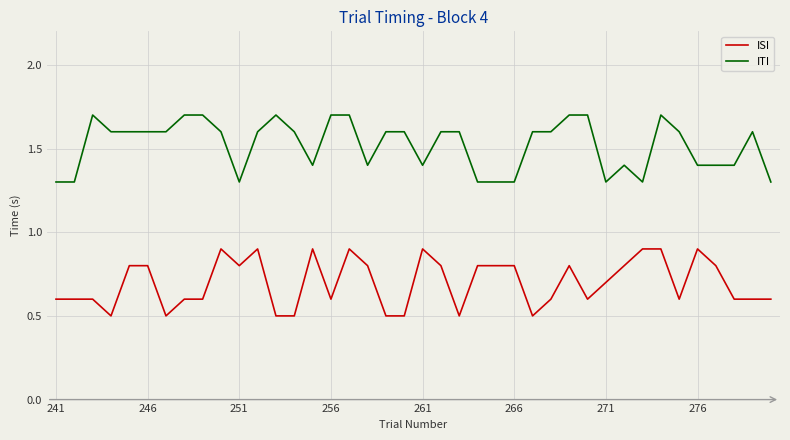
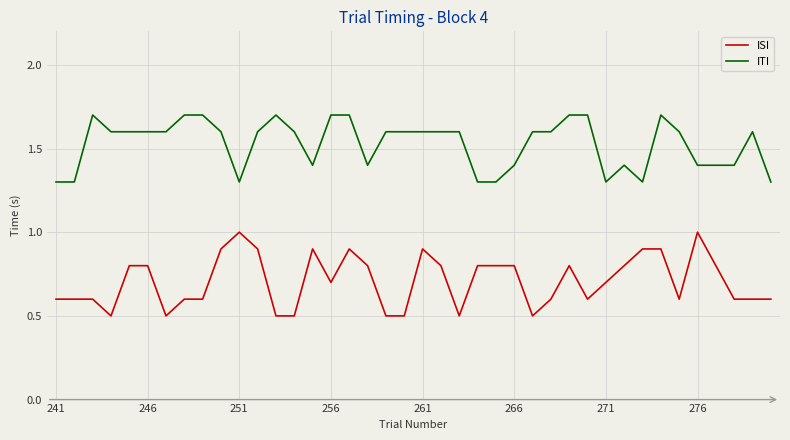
  {
    "ISI": {
      "241": 0.6,
      "246": 0.8,
-     "251": 0.8,
-     "256": 0.6,
+     "251": 1.0,
+     "256": 0.7,
      "261": 0.9,
      "266": 0.8,
      "271": 0.7,
-     "276": 0.9
+     "276": 1.0
    },
    "ITI": {
      "241": 1.3,
      "246": 1.6,
      "251": 1.3,
      "256": 1.7,
-     "261": 1.4,
-     "266": 1.3,
+     "261": 1.6,
+     "266": 1.4,
      "271": 1.3,
      "276": 1.4
    }
  }
